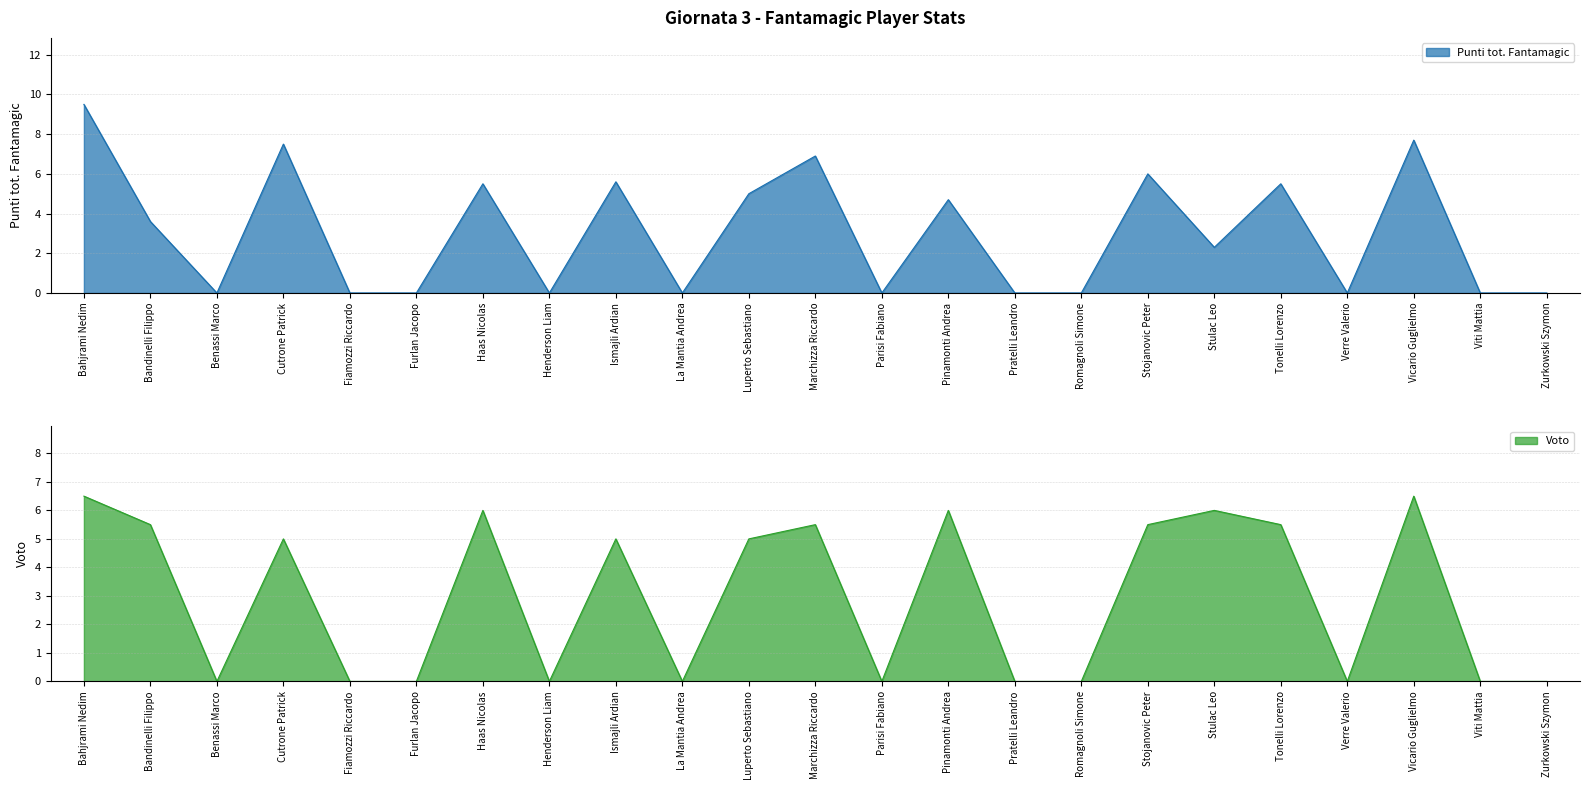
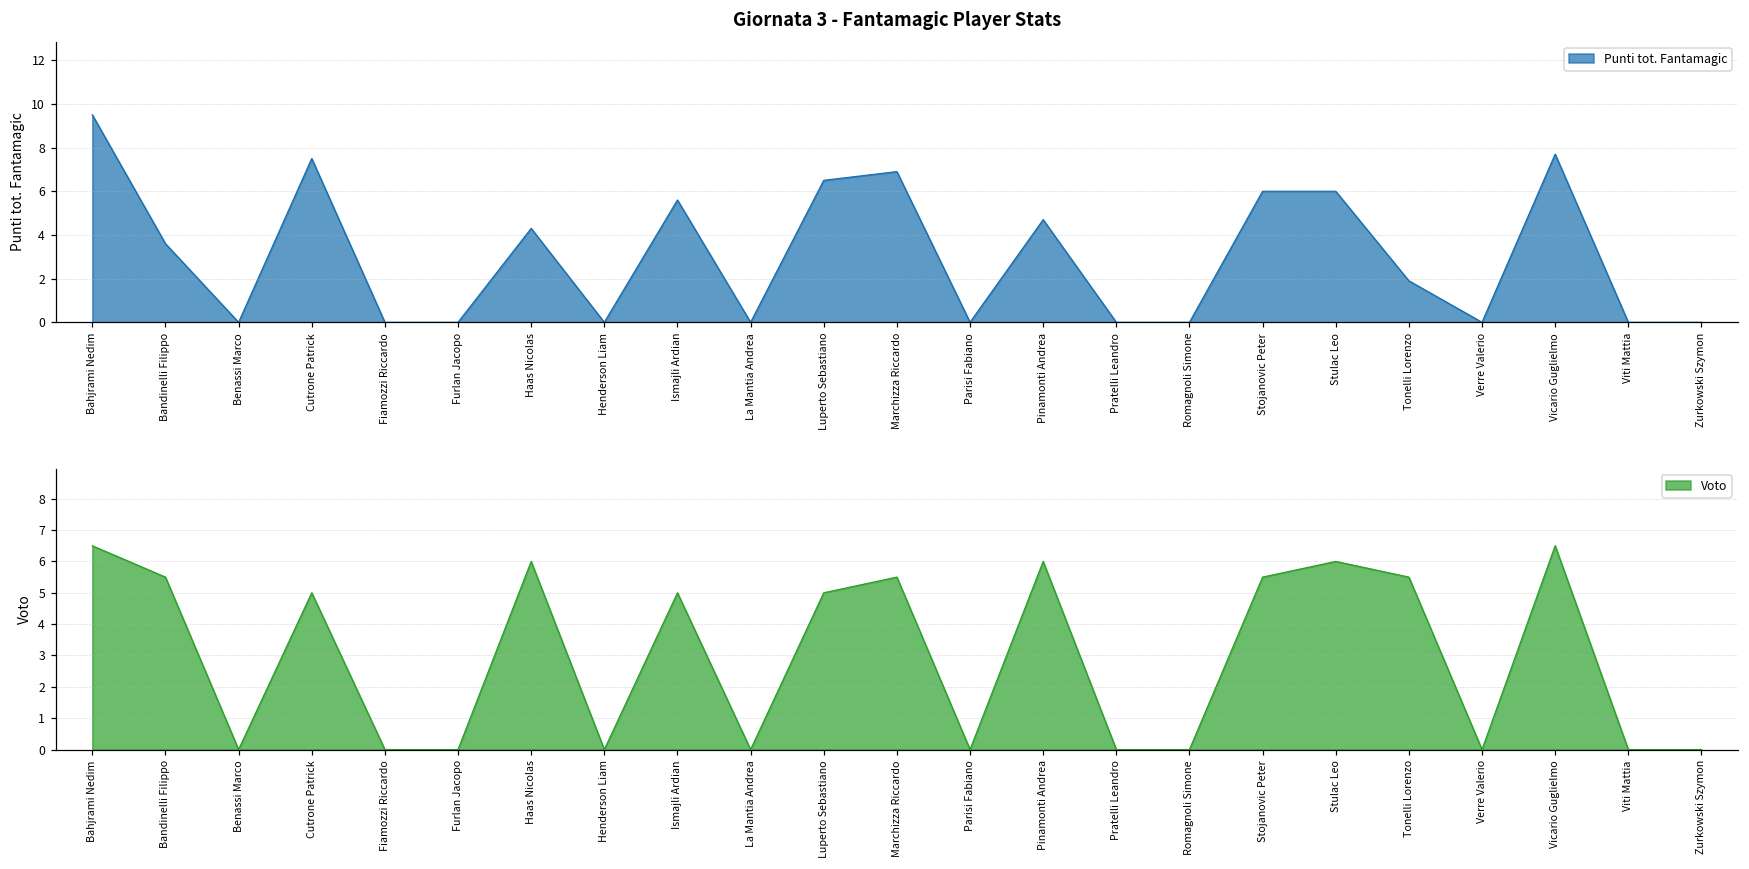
  {
    "Giornata 3 - Fantamagic Player Stats": {
      "Bahjrami Nedim": 9.5,
      "Bandinelli Filippo": 3.6,
      "Benassi Marco": 0.0,
      "Cutrone Patrick": 7.5,
      "Fiamozzi Riccardo": 0.0,
      "Furlan Jacopo": 0.0,
-     "Haas Nicolas": 5.5,
+     "Haas Nicolas": 4.3,
      "Henderson Liam": 0.0,
      "Ismajli Ardian": 5.6,
      "La Mantia Andrea": 0.0,
-     "Luperto Sebastiano": 5.0,
+     "Luperto Sebastiano": 6.5,
      "Marchizza Riccardo": 6.9,
      "Parisi Fabiano": 0.0,
      "Pinamonti Andrea": 4.7,
      "Pratelli Leandro": 0.0,
      "Romagnoli Simone": 0.0,
      "Stojanovic Peter": 6.0,
-     "Stulac Leo": 2.3,
-     "Tonelli Lorenzo": 5.5,
+     "Stulac Leo": 6.0,
+     "Tonelli Lorenzo": 1.9,
      "Verre Valerio": 0.0,
      "Vicario Guglielmo": 7.7,
      "Viti Mattia": 0.0,
      "Zurkowski Szymon": 0.0
    }
  }
